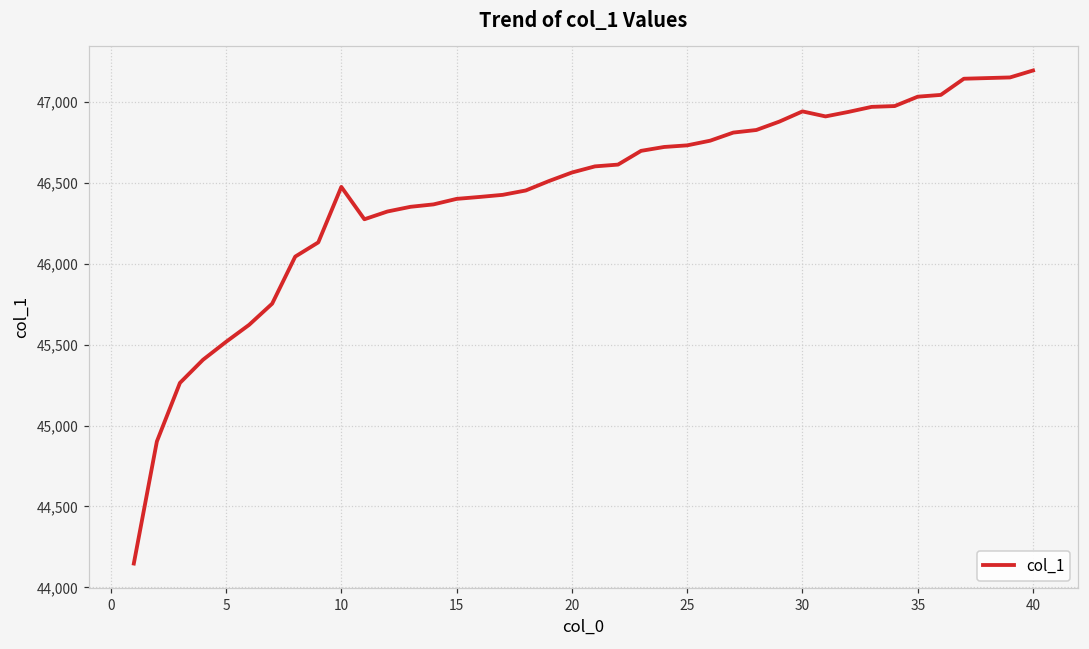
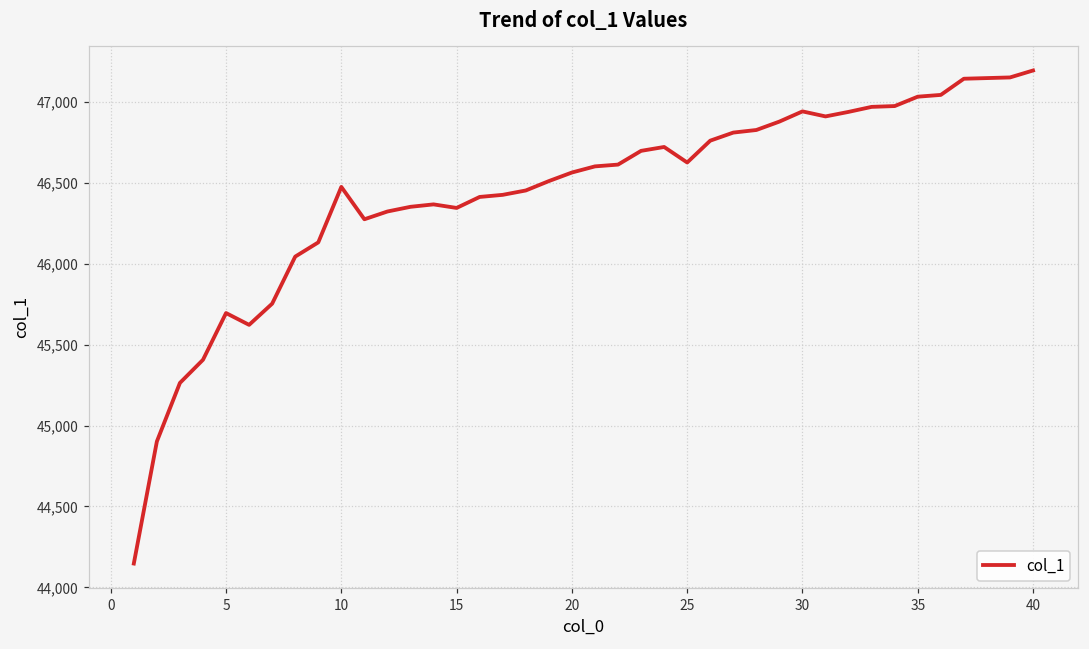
  {
-   "5": "45,520",
+   "5": "45,700",
    "10": "46,480",
-   "15": "46,400",
+   "15": "46,350",
    "20": "46,570",
-   "25": "46,730",
+   "25": "46,630",
    "30": "46,940",
    "35": "47,030",
    "40": "47,200"
  }
